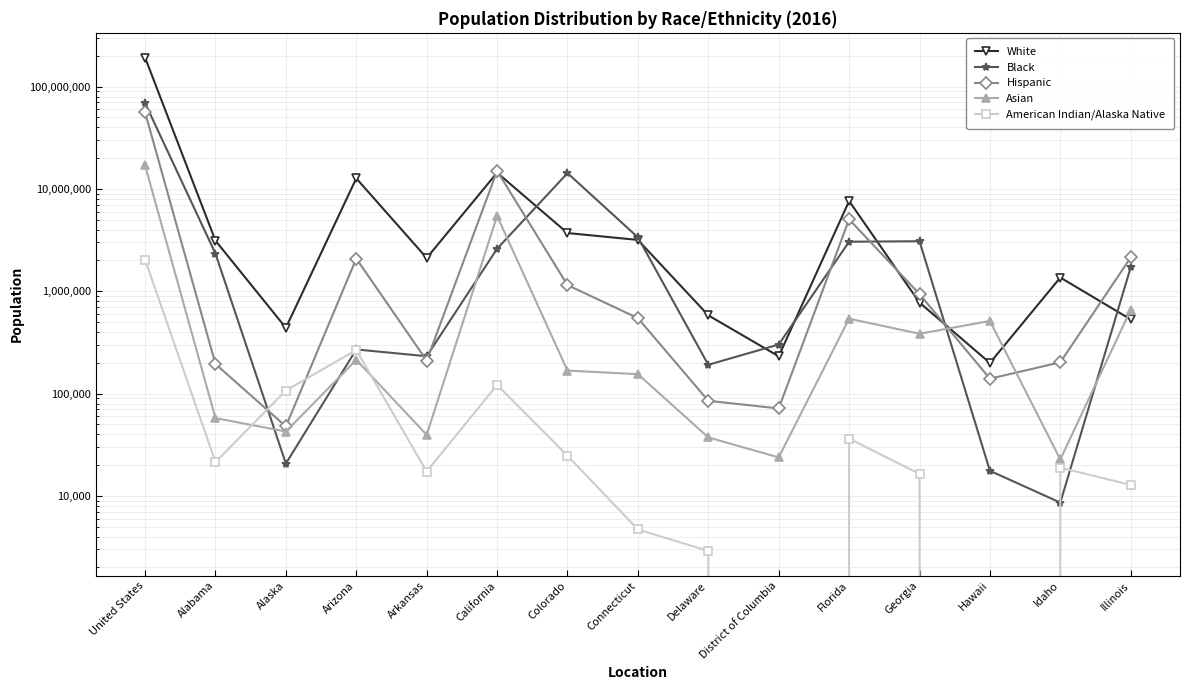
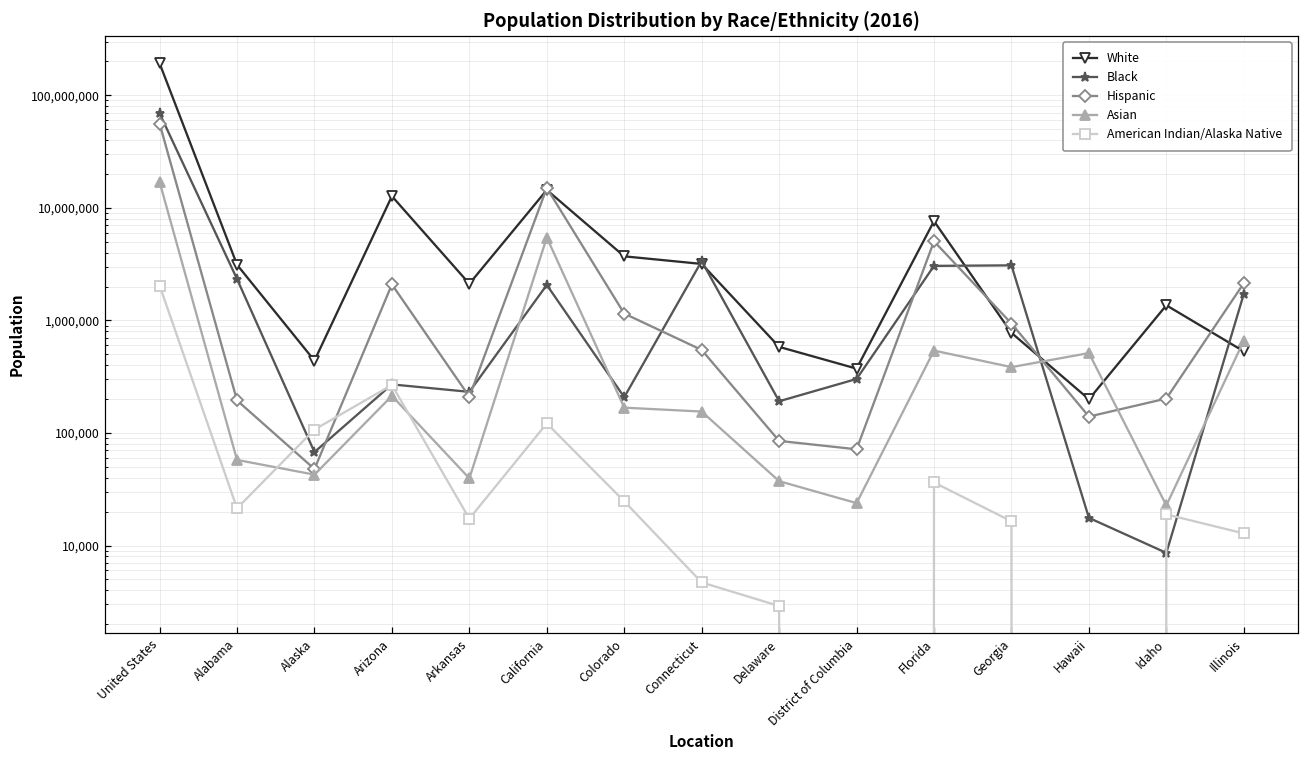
  {
    "White": {
      "United States": "190,000,000",
      "Alabama": "3,100,000",
      "Alaska": "440,000",
      "Arizona": "13,000,000",
      "Arkansas": "2,100,000",
      "Colorado": "3,700,000",
      "Connecticut": "3,200,000",
      "Delaware": "600,000",
-     "District of Columbia": "230,000",
+     "District of Columbia": "370,000",
      "Florida": "8,000,000",
      "Georgia": "800,000",
      "Hawaii": "200,000",
      "Idaho": "1,400,000",
      "Illinois": "500,000"
    },
    "Black": {
      "United States": "70,000,000",
      "Alabama": "2,300,000",
-     "Alaska": "21,000",
+     "Alaska": "70,000",
      "Arkansas": "230,000",
-     "California": "2,600,000",
-     "Colorado": "14,000,000",
+     "California": "2,100,000",
+     "Colorado": "210,000",
      "Connecticut": "3,400,000",
      "Delaware": "190,000",
      "District of Columbia": "300,000",
      "Florida": "3,100,000",
      "Georgia": "3,100,000",
      "Hawaii": "18,000",
      "Idaho": "9,000",
      "Illinois": "1,700,000"
    }
  }
